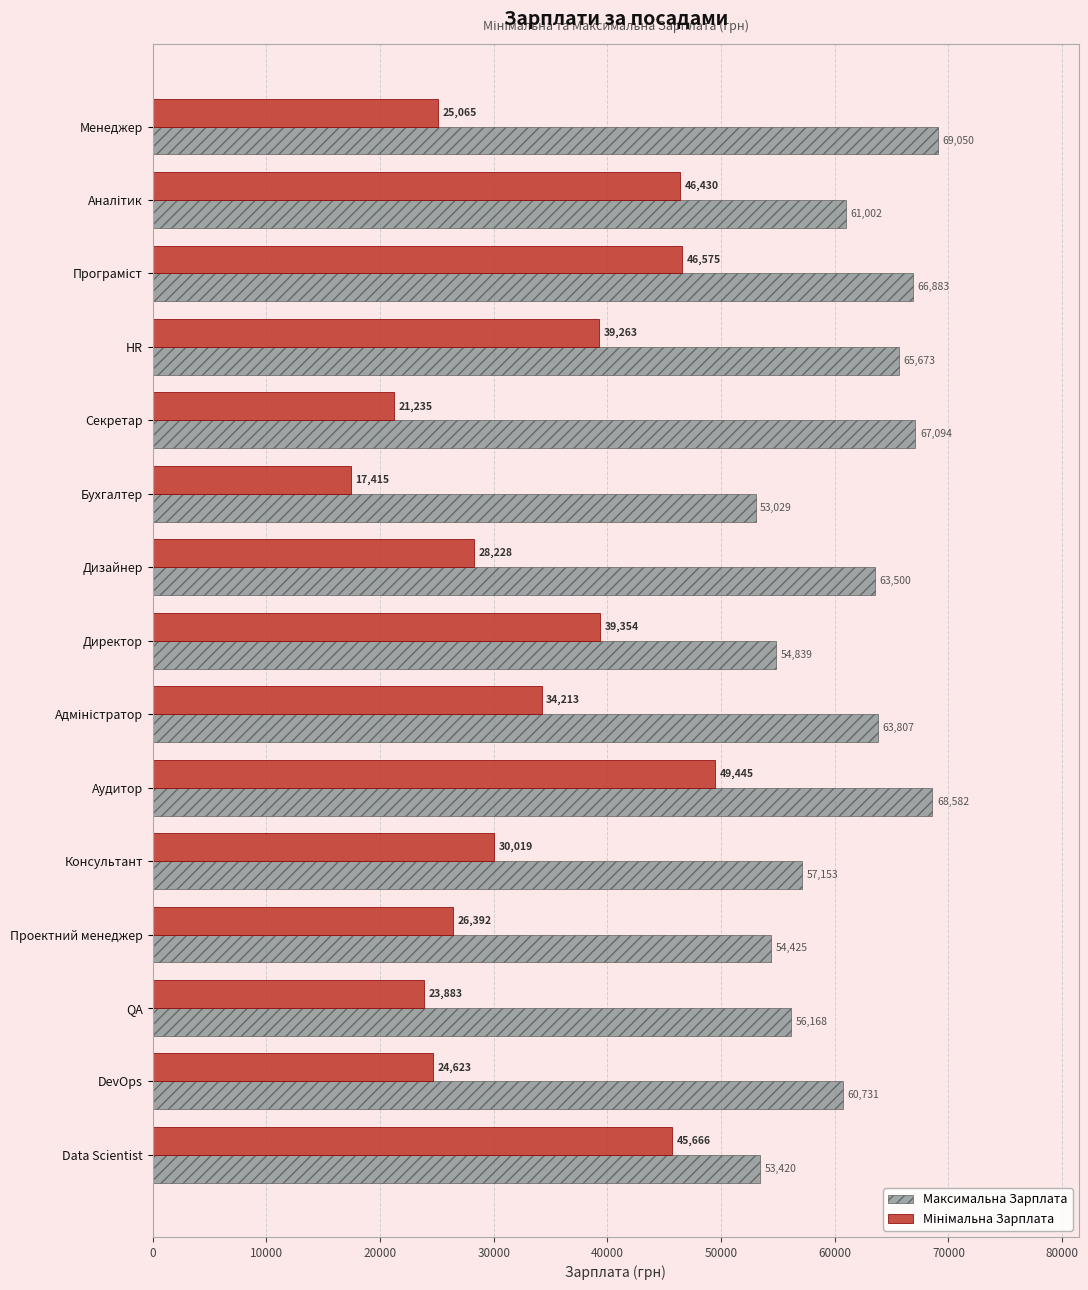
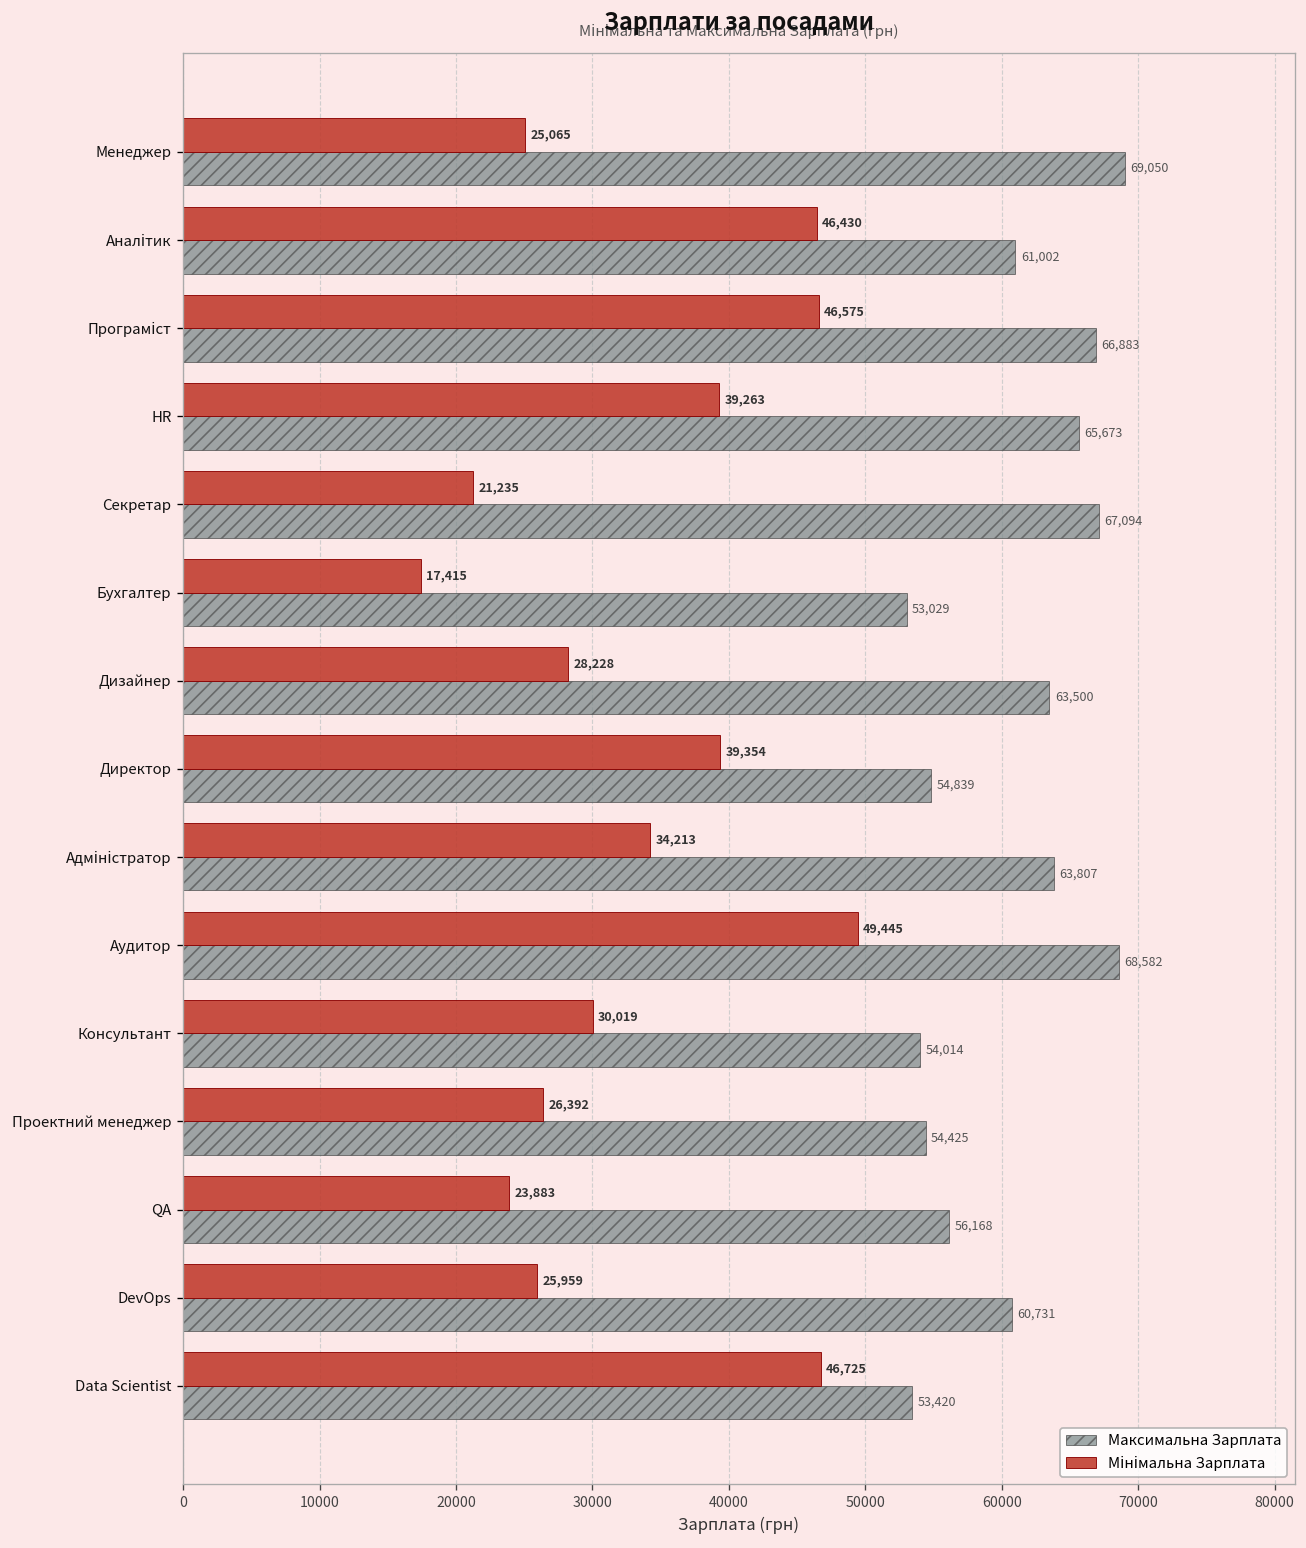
  {
    "Максимальна Зарплата": {
      "Менеджер": "69,050",
      "Аналітик": "61,002",
      "Програміст": "66,883",
      "HR": "65,673",
      "Секретар": "67,094",
      "Бухгалтер": "53,029",
      "Дизайнер": "63,500",
      "Директор": "54,839",
      "Адміністратор": "63,807",
      "Аудитор": "68,582",
-     "Консультант": "57,153",
+     "Консультант": "54,014",
      "Проектний менеджер": "54,425",
      "QA": "56,168",
      "DevOps": "60,731",
      "Data Scientist": "53,420"
    },
    "Мінімальна Зарплата": {
      "Менеджер": "25,065",
      "Аналітик": "46,430",
      "Програміст": "46,575",
      "HR": "39,263",
      "Секретар": "21,235",
      "Бухгалтер": "17,415",
      "Дизайнер": "28,228",
      "Директор": "39,354",
      "Адміністратор": "34,213",
      "Аудитор": "49,445",
      "Консультант": "30,019",
      "Проектний менеджер": "26,392",
      "QA": "23,883",
-     "DevOps": "24,623",
-     "Data Scientist": "45,666"
+     "DevOps": "25,959",
+     "Data Scientist": "46,725"
    }
  }
